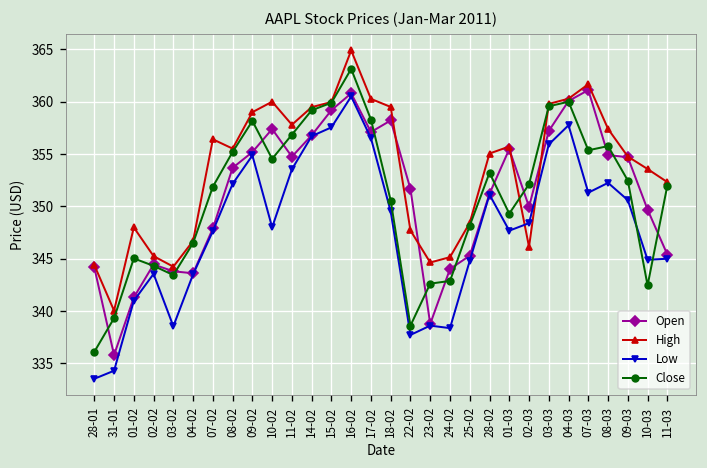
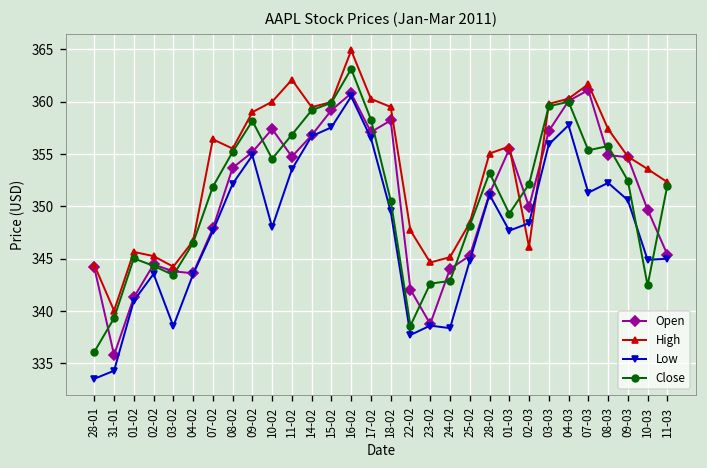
  {
    "Open": {
      "31-01": 336,
      "01-02": 341,
      "03-02": 344,
      "08-02": 354,
      "09-02": 355,
      "10-02": 357,
      "11-02": 355,
      "15-02": 359,
      "16-02": 361,
      "17-02": 357,
      "18-02": 358,
-     "22-02": 352,
+     "22-02": 342,
      "24-02": 344,
      "25-02": 345,
      "02-03": 350,
      "03-03": 357,
      "07-03": 361,
      "08-03": 355,
      "10-03": 350,
      "11-03": 345
    },
    "High": {
      "31-01": 340,
-     "01-02": 348,
+     "01-02": 346,
      "02-02": 345,
      "03-02": 344,
      "07-02": 356,
      "08-02": 356,
      "09-02": 359,
      "10-02": 360,
-     "11-02": 358,
+     "11-02": 362,
      "14-02": 359,
      "16-02": 365,
      "17-02": 360,
      "18-02": 360,
      "22-02": 348,
      "23-02": 345,
      "24-02": 345,
      "28-02": 355,
      "02-03": 346,
      "07-03": 362,
      "08-03": 357,
      "10-03": 354,
      "11-03": 352
    },
    "Low": {
      "28-01": 334,
      "31-01": 334,
      "01-02": 341,
      "02-02": 344,
      "03-02": 339,
      "08-02": 352,
      "09-02": 355,
      "10-02": 348,
      "11-02": 354,
      "15-02": 358,
      "16-02": 361,
      "17-02": 357,
      "18-02": 350,
      "22-02": 338,
      "24-02": 338,
      "25-02": 345,
      "01-03": 348,
      "02-03": 348,
      "03-03": 356,
      "04-03": 358,
      "07-03": 351,
      "08-03": 352,
      "09-03": 351,
      "10-03": 345,
      "11-03": 345
    },
    "Close": {
      "28-01": 336,
      "31-01": 339,
      "01-02": 345,
      "03-02": 343,
      "07-02": 352,
      "08-02": 355,
      "09-02": 358,
      "10-02": 355,
      "11-02": 357,
      "14-02": 359,
      "16-02": 363,
      "17-02": 358,
      "18-02": 351,
      "22-02": 339,
      "23-02": 343,
      "24-02": 343,
      "28-02": 353,
      "01-03": 349,
      "02-03": 352,
      "07-03": 355,
      "08-03": 356,
      "09-03": 352,
      "10-03": 342,
      "11-03": 352
    }
  }
